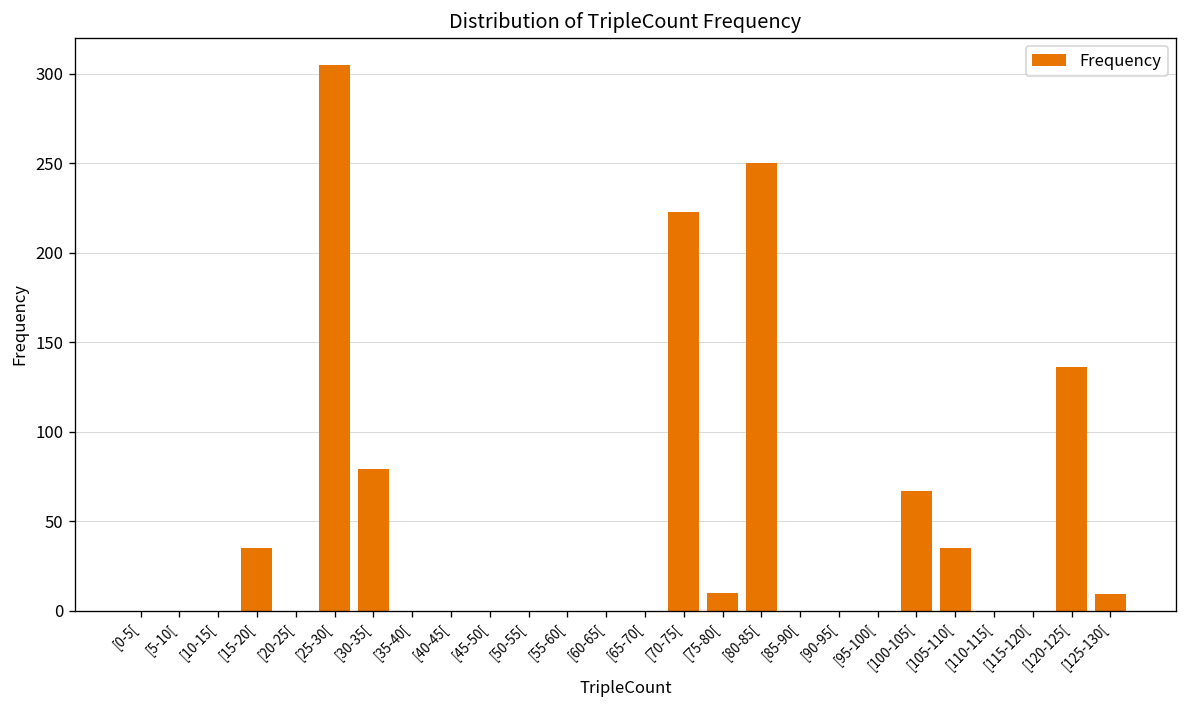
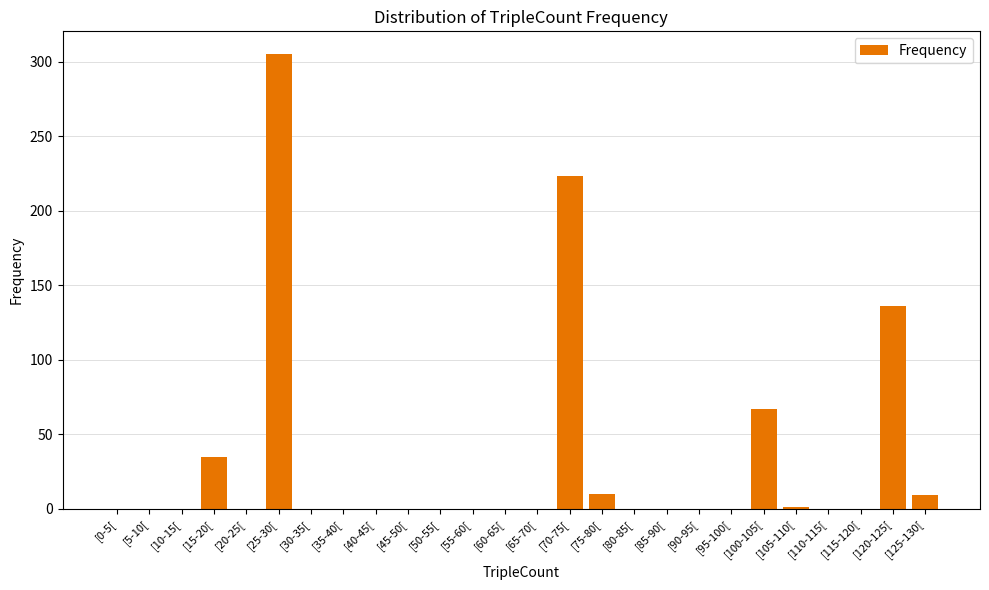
  {
    "[0-5[": 0,
    "[5-10[": 0,
    "[10-15[": 0,
    "[15-20[": 35,
    "[20-25[": 0,
    "[25-30[": 305,
-   "[30-35[": 79,
+   "[30-35[": 0,
    "[35-40[": 0,
    "[40-45[": 0,
    "[45-50[": 0,
    "[50-55[": 0,
    "[55-60[": 0,
    "[60-65[": 0,
    "[65-70[": 0,
    "[70-75[": 223,
    "[75-80[": 10,
-   "[80-85[": 250,
+   "[80-85[": 0,
    "[85-90[": 0,
    "[90-95[": 0,
    "[95-100[": 0,
    "[100-105[": 67,
-   "[105-110[": 35,
+   "[105-110[": 1,
    "[110-115[": 0,
    "[115-120[": 0,
    "[120-125[": 136,
    "[125-130[": 9
  }
